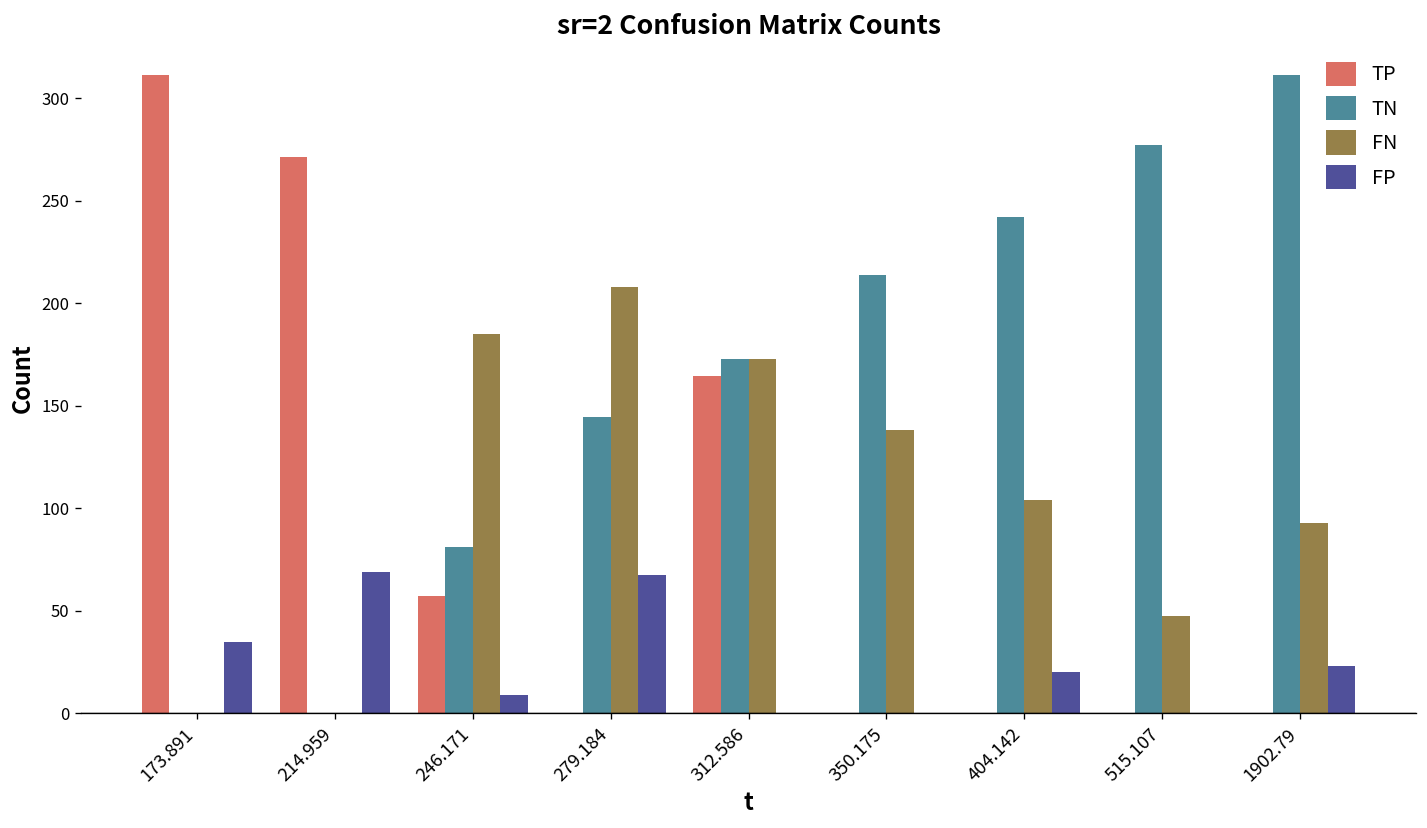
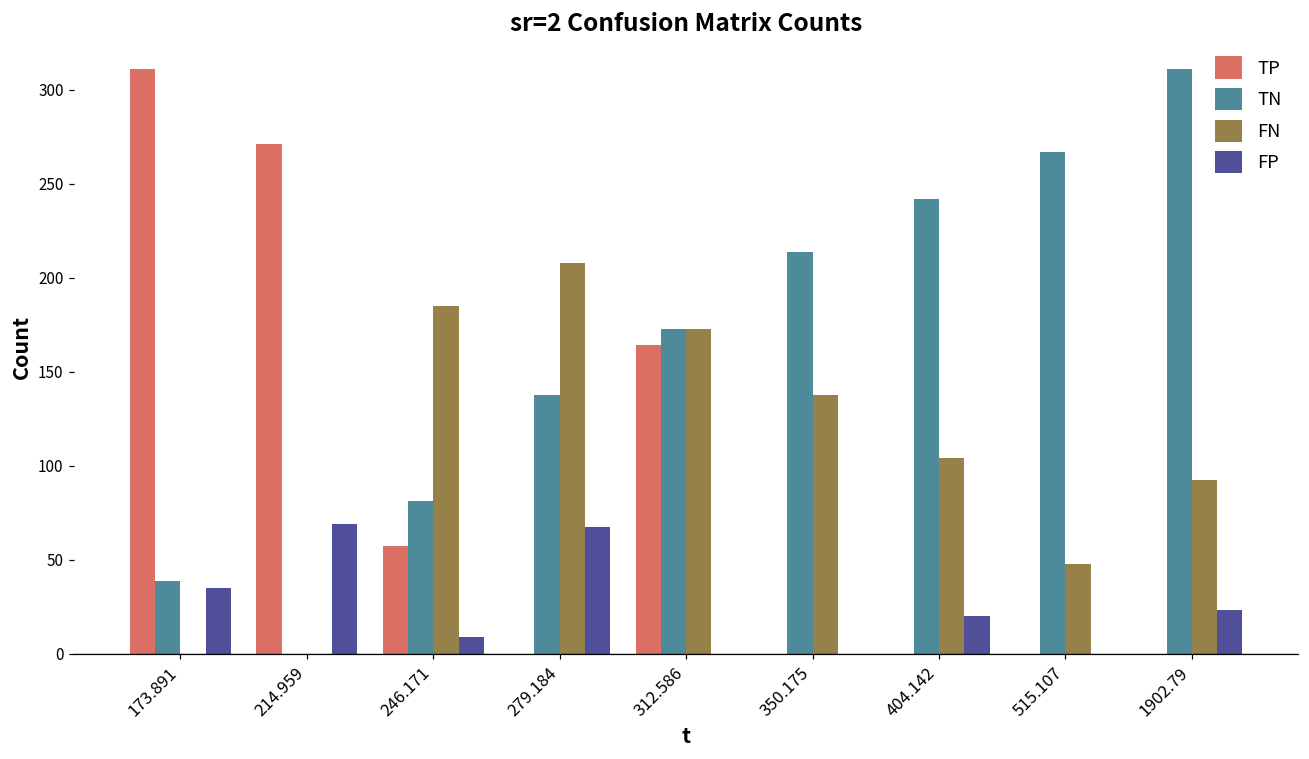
  {
    "TP": {
      "173.891": 311,
      "214.959": 271,
      "246.171": 57,
      "279.184": 0,
      "312.586": 164,
      "350.175": 0,
      "404.142": 0,
      "515.107": 0,
      "1902.79": 0
    },
    "TN": {
-     "173.891": 0,
+     "173.891": 39,
      "214.959": 0,
      "246.171": 81,
-     "279.184": 144,
+     "279.184": 138,
      "312.586": 173,
      "350.175": 214,
      "404.142": 242,
-     "515.107": 277,
+     "515.107": 267,
      "1902.79": 311
    },
    "FN": {
      "173.891": 0,
      "214.959": 0,
      "246.171": 185,
      "279.184": 208,
      "312.586": 173,
      "350.175": 138,
      "404.142": 104,
      "515.107": 48,
      "1902.79": 93
    },
    "FP": {
      "173.891": 35,
      "214.959": 69,
      "246.171": 9,
      "279.184": 67,
      "312.586": 0,
      "350.175": 0,
      "404.142": 20,
      "515.107": 0,
      "1902.79": 23
    }
  }
